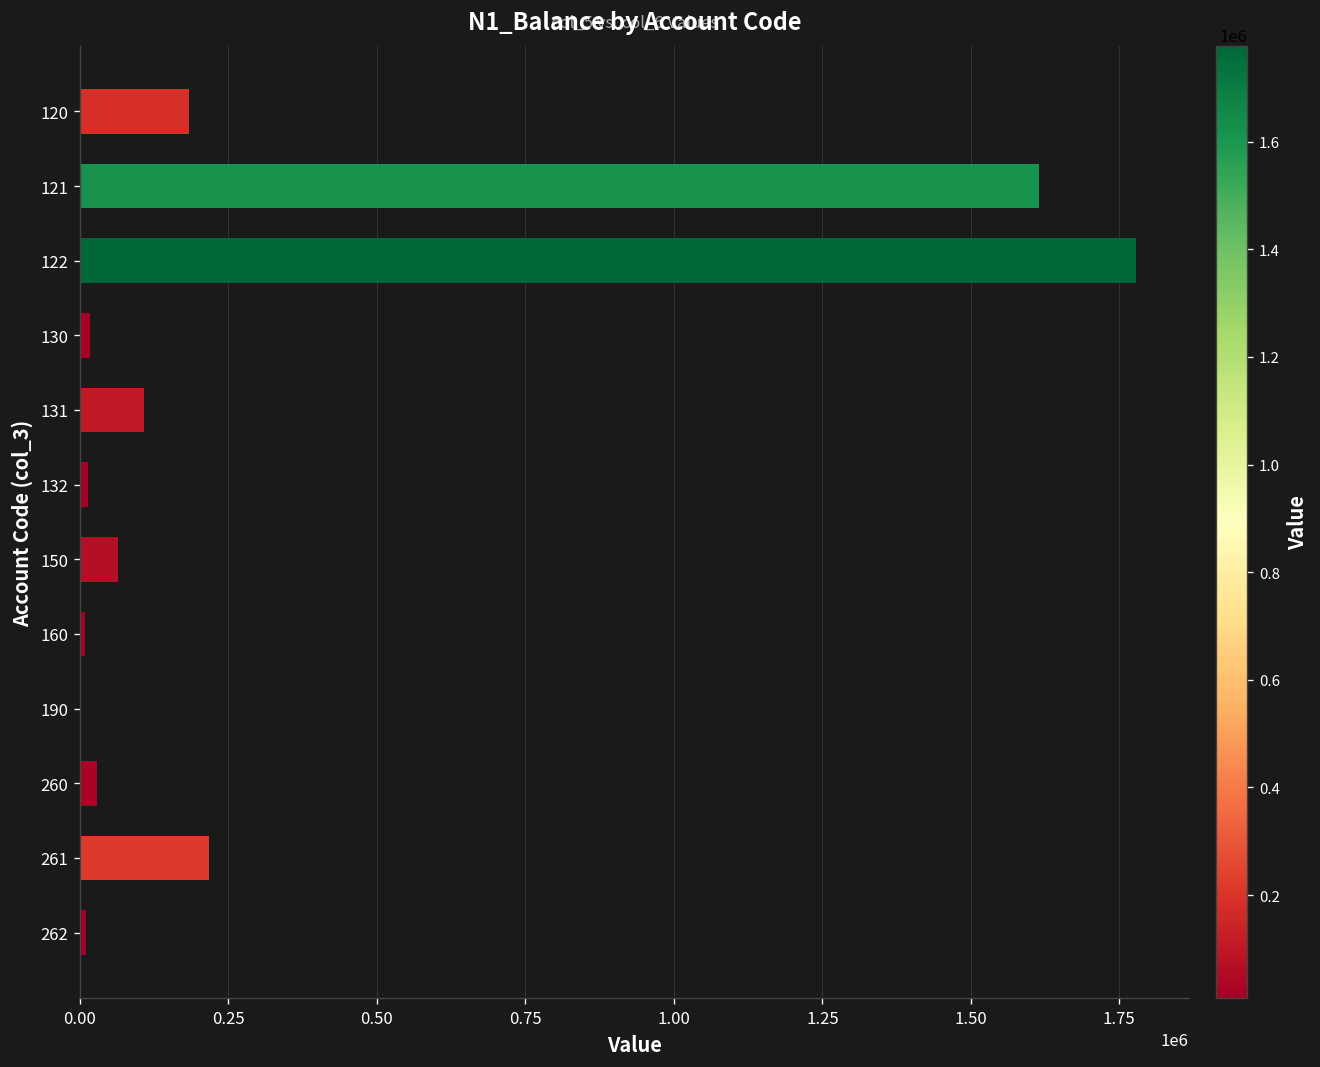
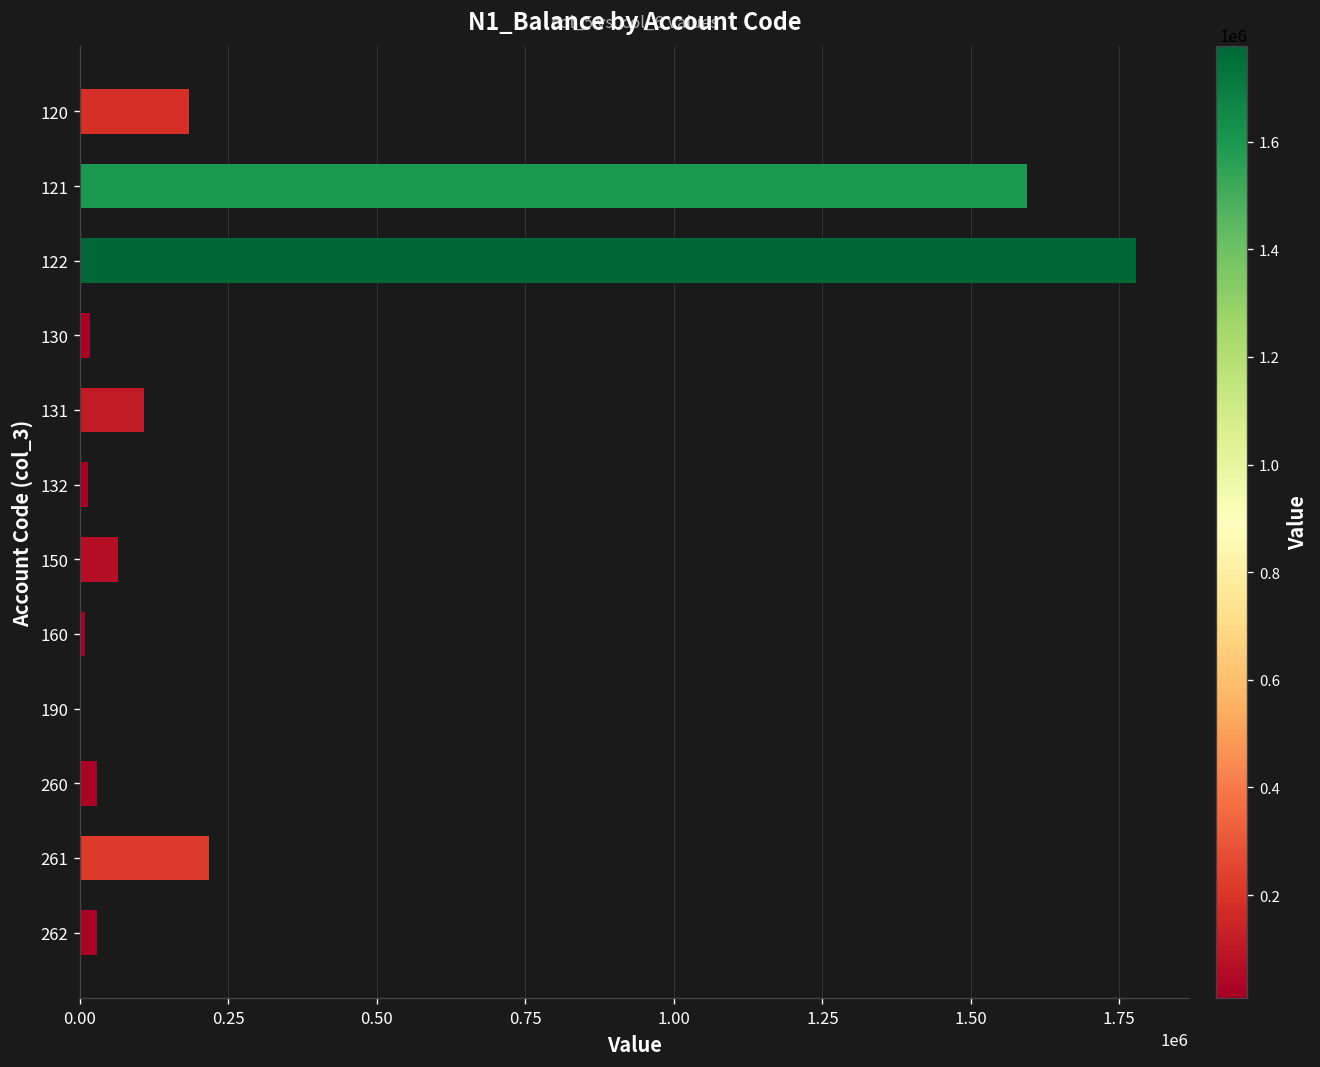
  {
    "120": 180000,
-   "121": 1610000,
+   "121": 1590000,
    "122": 1780000,
    "130": 20000,
    "131": 110000,
    "132": 10000,
    "150": 60000,
    "160": 10000,
    "190": 0,
    "260": 30000,
    "261": 220000,
-   "262": 10000
+   "262": 30000
  }
